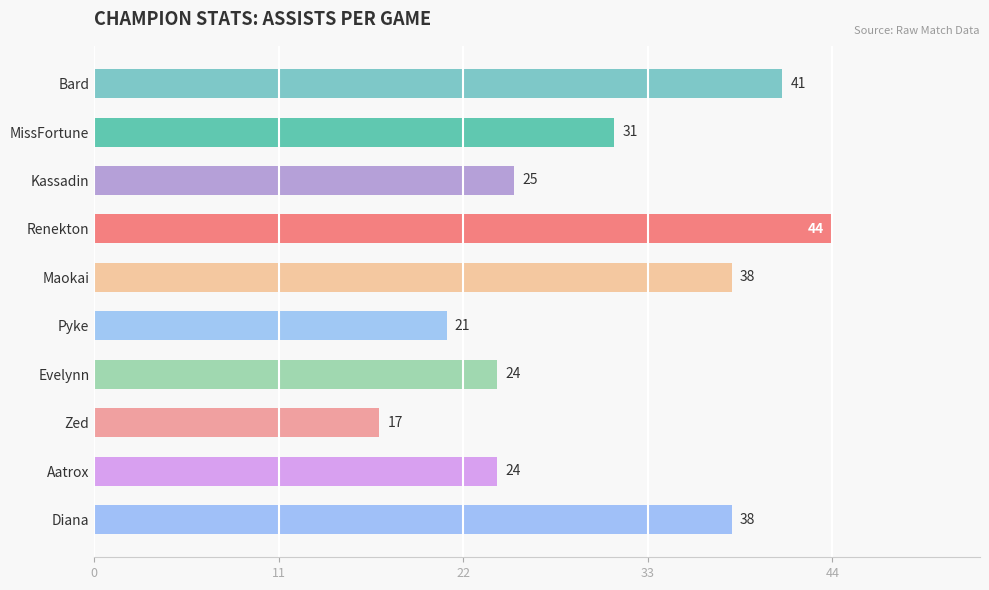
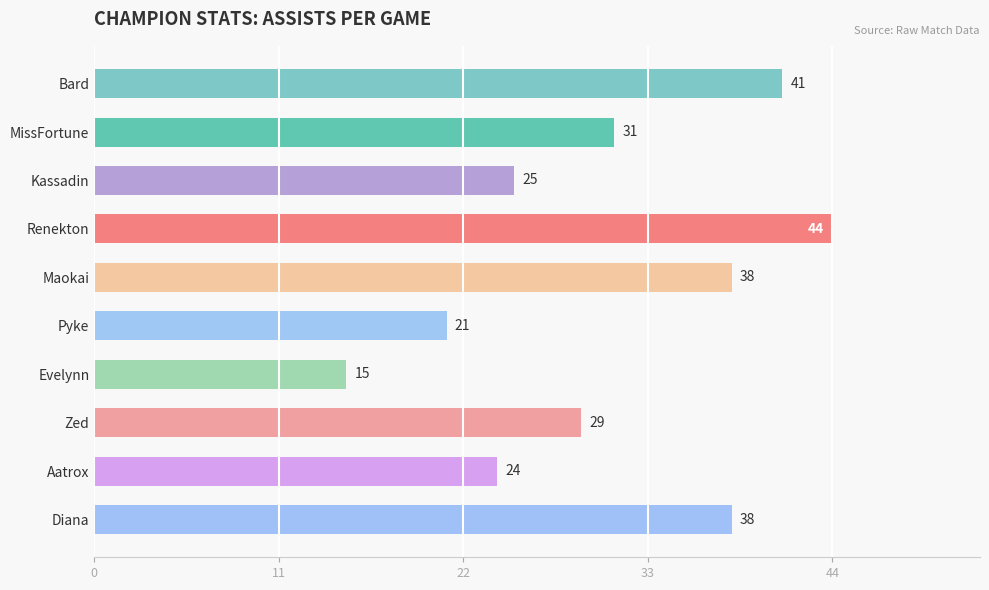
  {
    "Bard": 41,
    "MissFortune": 31,
    "Kassadin": 25,
    "Renekton": 44,
    "Maokai": 38,
    "Pyke": 21,
-   "Evelynn": 24,
-   "Zed": 17,
+   "Evelynn": 15,
+   "Zed": 29,
    "Aatrox": 24,
    "Diana": 38
  }
